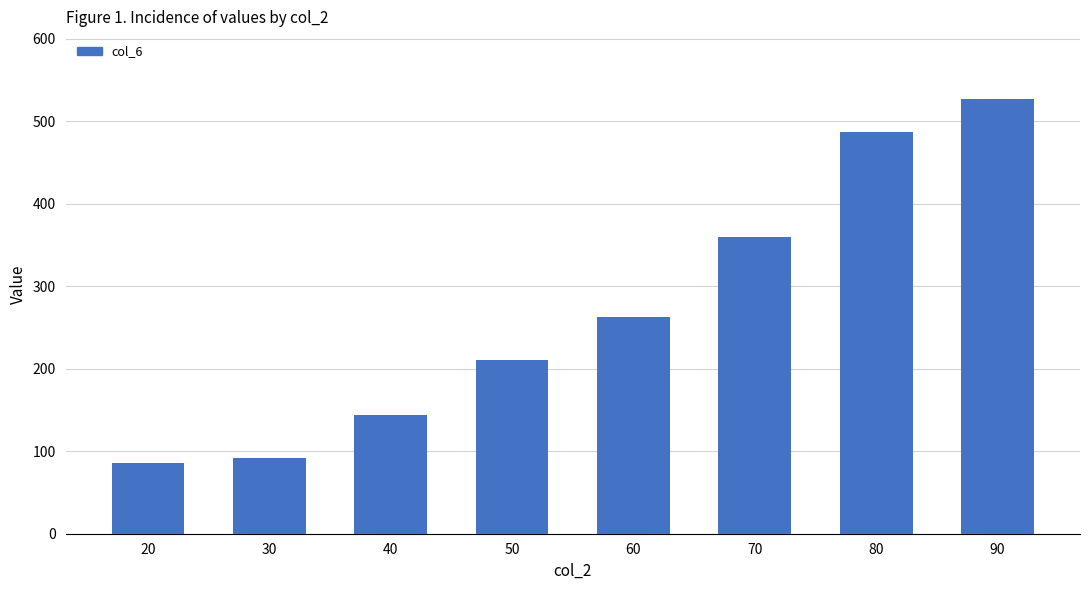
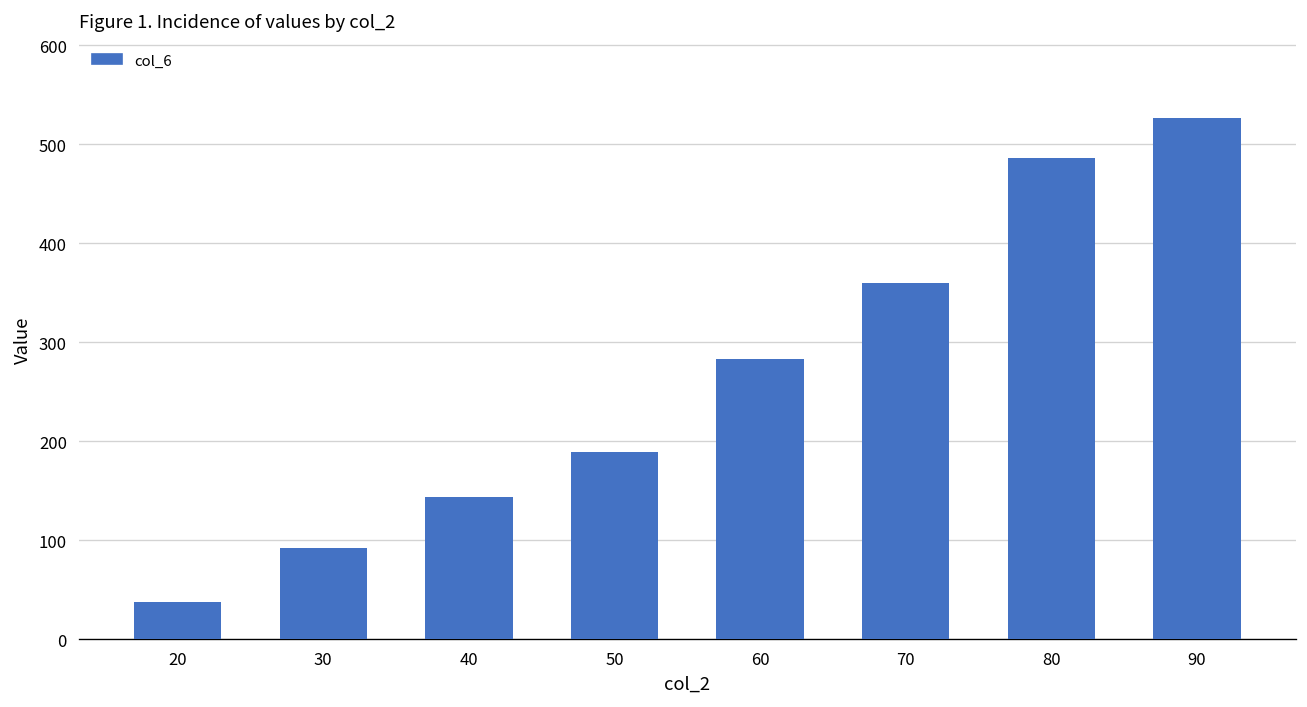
  {
-   "20": 90,
+   "20": 40,
    "30": 90,
    "40": 140,
-   "50": 210,
-   "60": 260,
+   "50": 190,
+   "60": 280,
    "70": 360,
    "80": 490,
    "90": 530
  }
